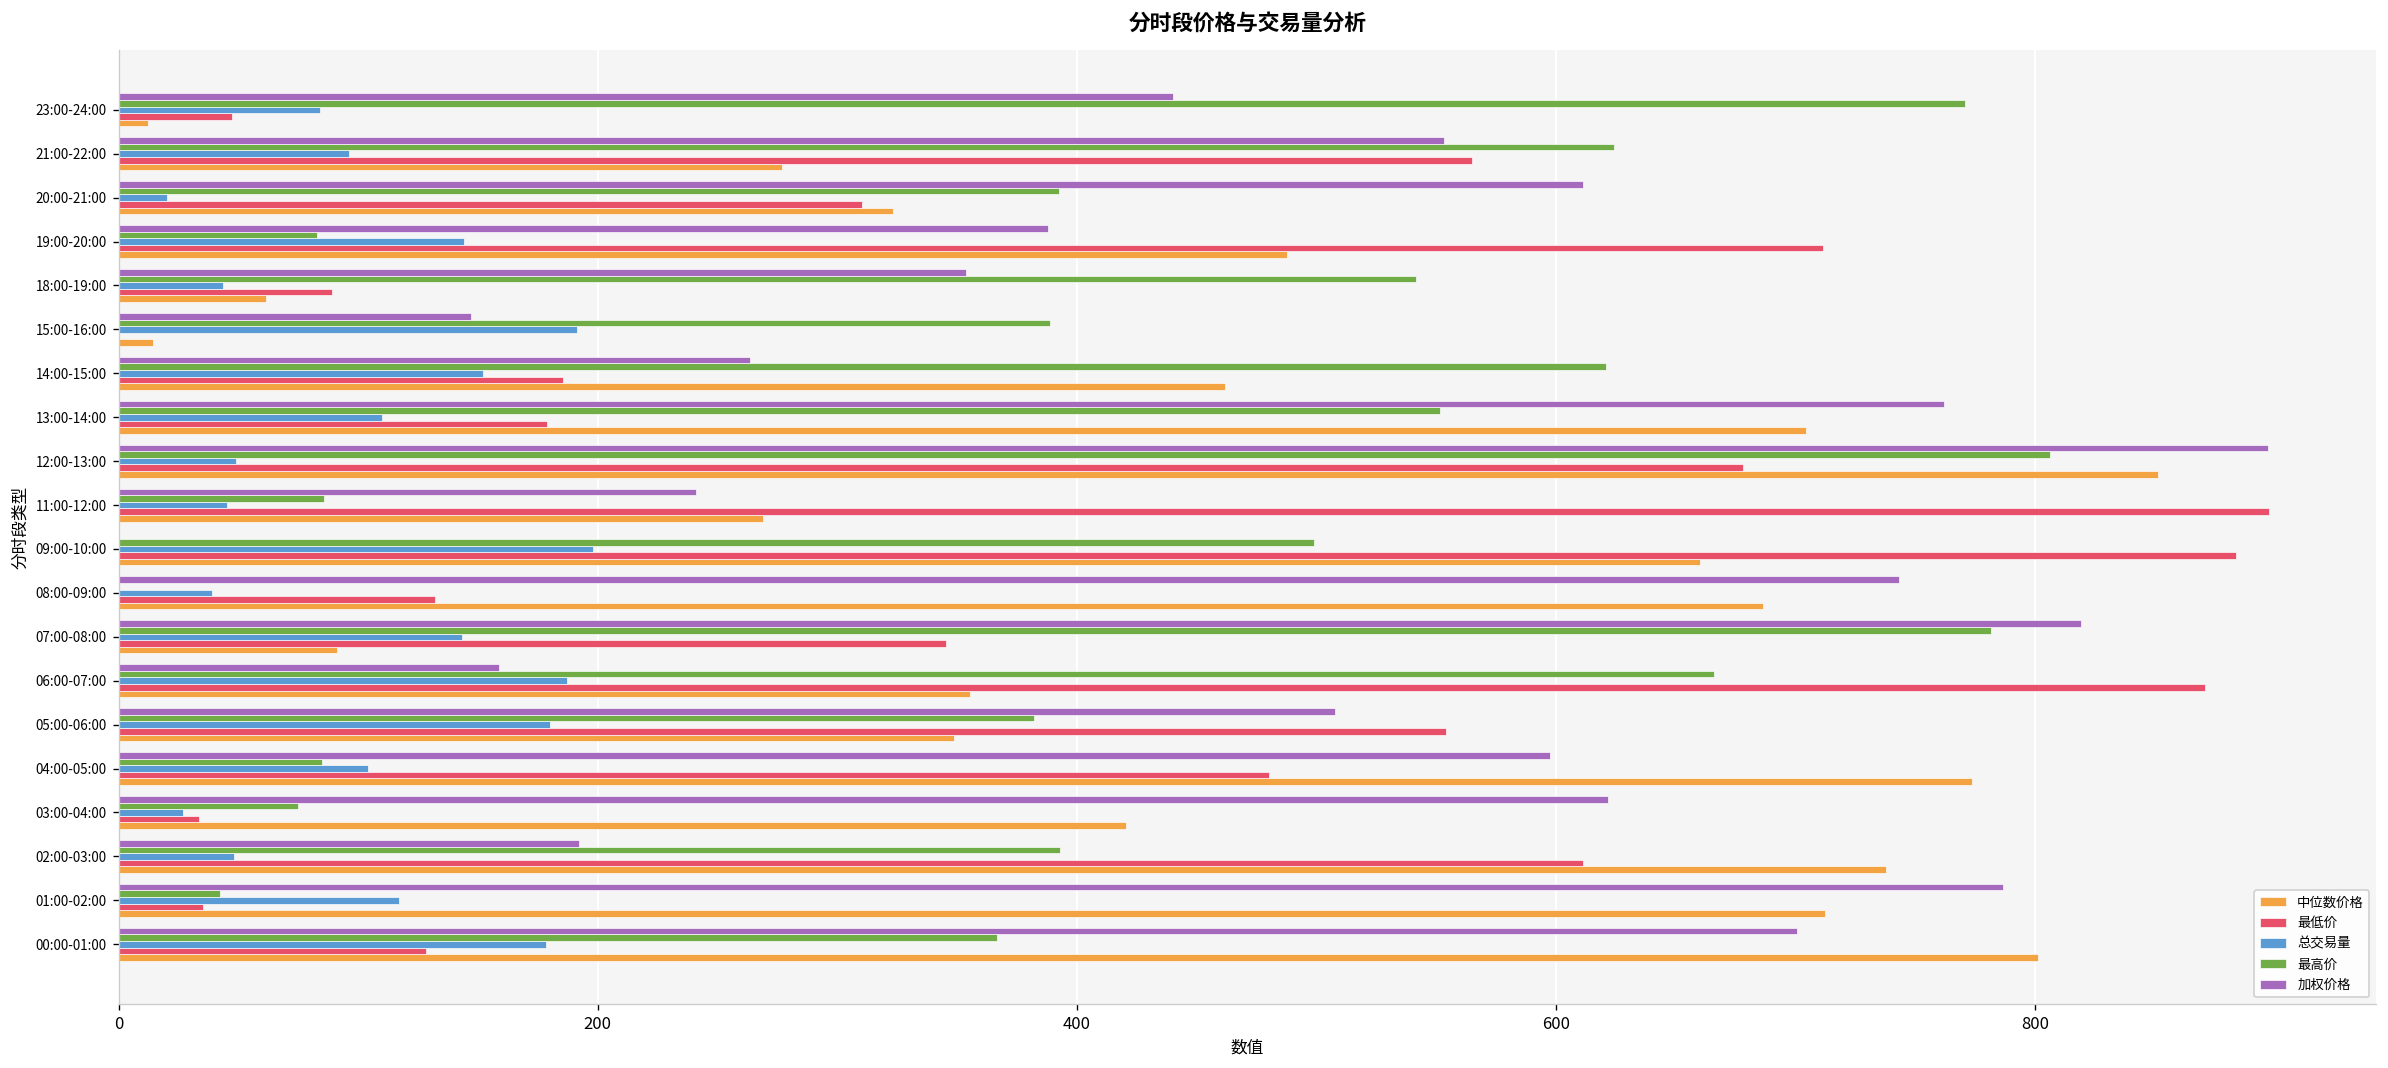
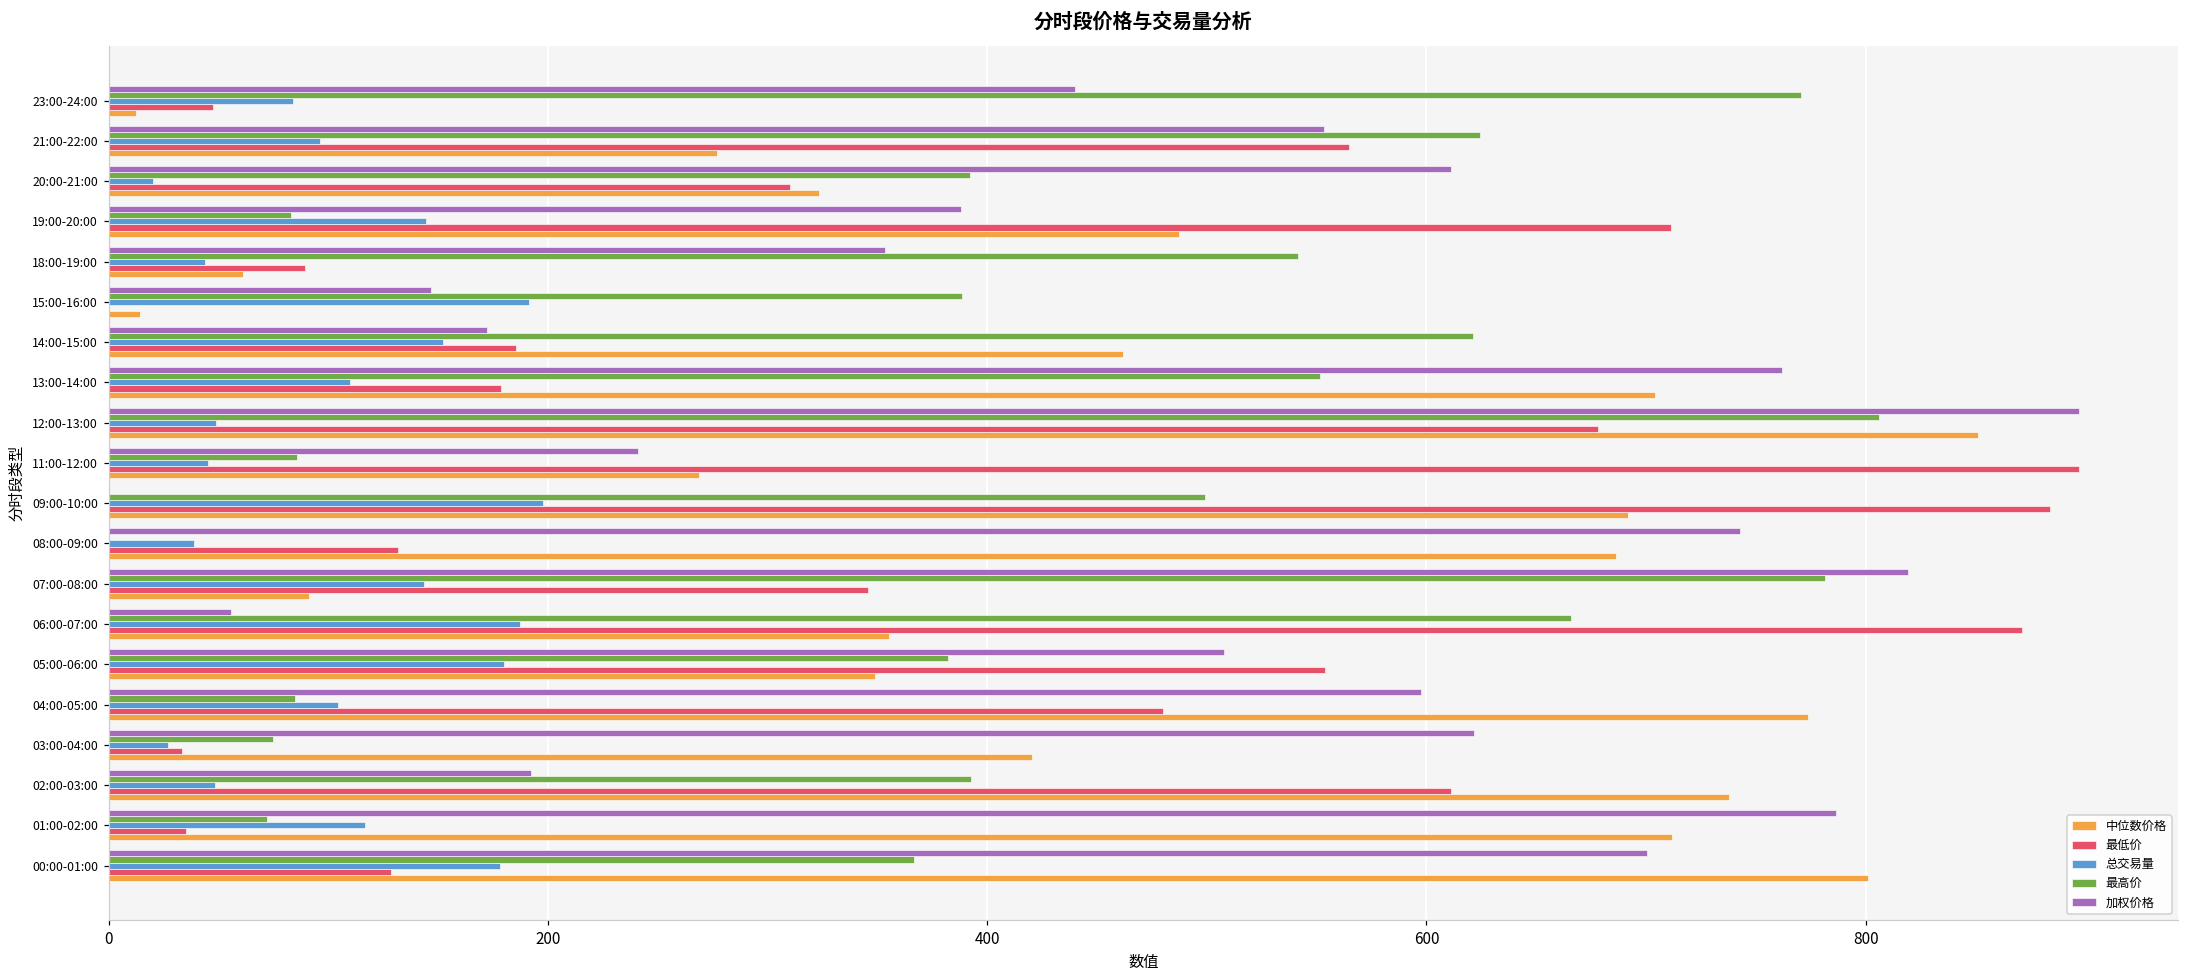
  {
    "中位数价格": {
      "23:00-24:00": 12,
      "21:00-22:00": 277,
      "20:00-21:00": 323,
      "19:00-20:00": 488,
      "18:00-19:00": 61,
      "15:00-16:00": 14,
      "14:00-15:00": 462,
      "13:00-14:00": 704,
      "12:00-13:00": 851,
      "11:00-12:00": 269,
-     "09:00-10:00": 660,
+     "09:00-10:00": 692,
      "08:00-09:00": 686,
      "07:00-08:00": 91,
      "06:00-07:00": 355,
      "05:00-06:00": 349,
      "04:00-05:00": 774,
      "03:00-04:00": 420,
      "02:00-03:00": 738,
      "01:00-02:00": 712,
      "00:00-01:00": 801
    },
    "最低价": {
      "23:00-24:00": 48,
      "21:00-22:00": 565,
      "20:00-21:00": 310,
      "19:00-20:00": 711,
      "18:00-19:00": 89,
      "15:00-16:00": 0,
      "14:00-15:00": 185,
      "13:00-14:00": 179,
      "12:00-13:00": 678,
      "11:00-12:00": 897,
      "09:00-10:00": 884,
      "08:00-09:00": 132,
      "07:00-08:00": 346,
      "06:00-07:00": 871,
      "05:00-06:00": 554,
      "04:00-05:00": 480,
      "03:00-04:00": 34,
      "02:00-03:00": 611,
      "01:00-02:00": 35,
      "00:00-01:00": 129
    },
    "总交易量": {
      "23:00-24:00": 84,
      "21:00-22:00": 96,
      "20:00-21:00": 20,
      "19:00-20:00": 144,
      "18:00-19:00": 44,
      "15:00-16:00": 191,
      "14:00-15:00": 152,
      "13:00-14:00": 110,
      "12:00-13:00": 49,
      "11:00-12:00": 45,
      "09:00-10:00": 198,
      "08:00-09:00": 39,
      "07:00-08:00": 144,
      "06:00-07:00": 187,
      "05:00-06:00": 180,
      "04:00-05:00": 104,
      "03:00-04:00": 27,
      "02:00-03:00": 48,
      "01:00-02:00": 117,
      "00:00-01:00": 178
    },
    "最高价": {
      "23:00-24:00": 771,
      "21:00-22:00": 624,
      "20:00-21:00": 392,
      "19:00-20:00": 83,
      "18:00-19:00": 541,
      "15:00-16:00": 389,
      "14:00-15:00": 621,
      "13:00-14:00": 552,
      "12:00-13:00": 806,
      "11:00-12:00": 86,
      "09:00-10:00": 499,
      "08:00-09:00": 0,
      "07:00-08:00": 782,
      "06:00-07:00": 666,
      "05:00-06:00": 382,
      "04:00-05:00": 85,
      "03:00-04:00": 75,
      "02:00-03:00": 393,
-     "01:00-02:00": 42,
+     "01:00-02:00": 72,
      "00:00-01:00": 367
    },
    "加权价格": {
      "23:00-24:00": 440,
      "21:00-22:00": 553,
      "20:00-21:00": 611,
      "19:00-20:00": 388,
      "18:00-19:00": 354,
      "15:00-16:00": 147,
-     "14:00-15:00": 264,
+     "14:00-15:00": 172,
      "13:00-14:00": 762,
      "12:00-13:00": 897,
      "11:00-12:00": 241,
      "09:00-10:00": 0,
      "08:00-09:00": 743,
      "07:00-08:00": 819,
-     "06:00-07:00": 159,
+     "06:00-07:00": 56,
      "05:00-06:00": 508,
      "04:00-05:00": 598,
      "03:00-04:00": 622,
      "02:00-03:00": 192,
      "01:00-02:00": 786,
      "00:00-01:00": 701
    }
  }
